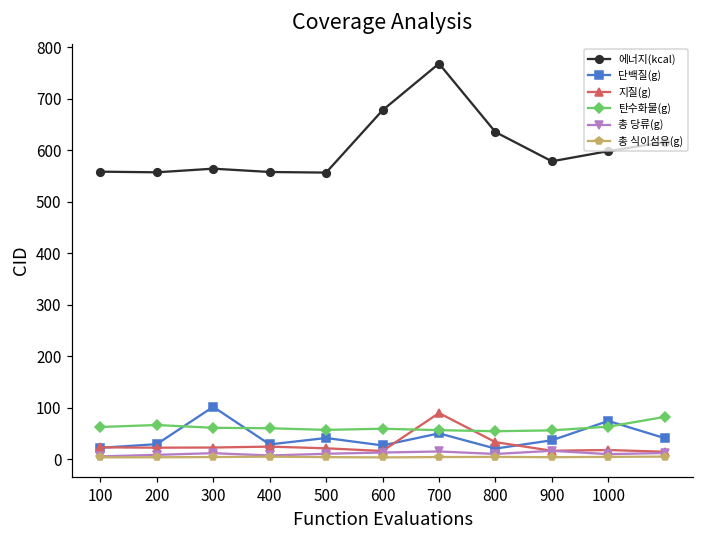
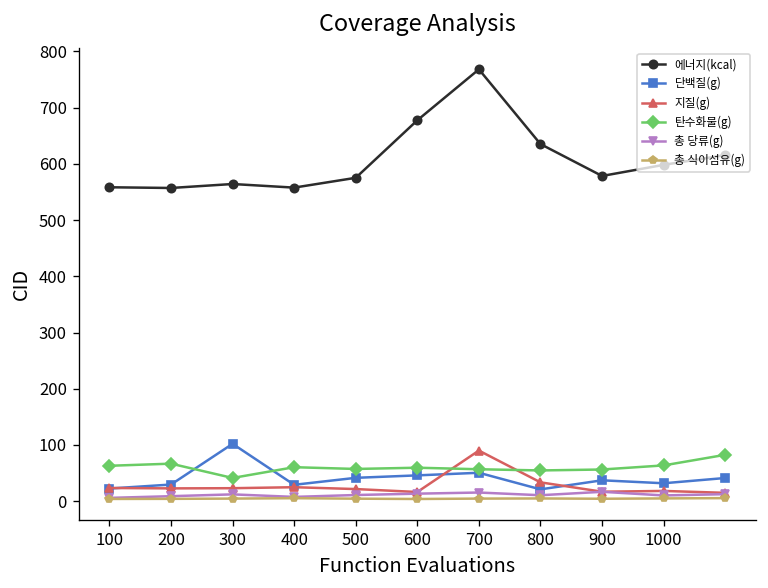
  {
    "에너지(kcal)": {
      "100": 560,
      "200": 560,
      "300": 560,
      "400": 560,
-     "500": 560,
+     "500": 580,
      "600": 680,
      "700": 770,
      "800": 640,
      "900": 580
    },
    "단백질(g)": {
      "200": 30,
      "300": 100,
      "500": 40,
-     "600": 30,
+     "600": 50,
      "700": 50,
      "800": 20,
      "900": 40,
-     "1000": 70
+     "1000": 30
    },
    "지질(g)": {
      "200": 20,
      "300": 20,
      "500": 20,
      "700": 90,
      "800": 30,
      "1000": 20
    },
    "탄수화물(g)": {
      "100": 60,
      "200": 70,
-     "300": 60,
+     "300": 40,
      "400": 60,
      "500": 60,
      "600": 60,
      "700": 60,
      "800": 50,
      "900": 60,
      "1000": 60
    },
    "총 당류(g)": {
      "300": 10,
      "500": 10,
      "700": 20,
      "800": 10
    },
    "총 식이섬유(g)": {
      "300": 0,
      "500": 0,
      "600": 0,
      "700": 0,
      "800": 0,
      "900": 0
    }
  }
